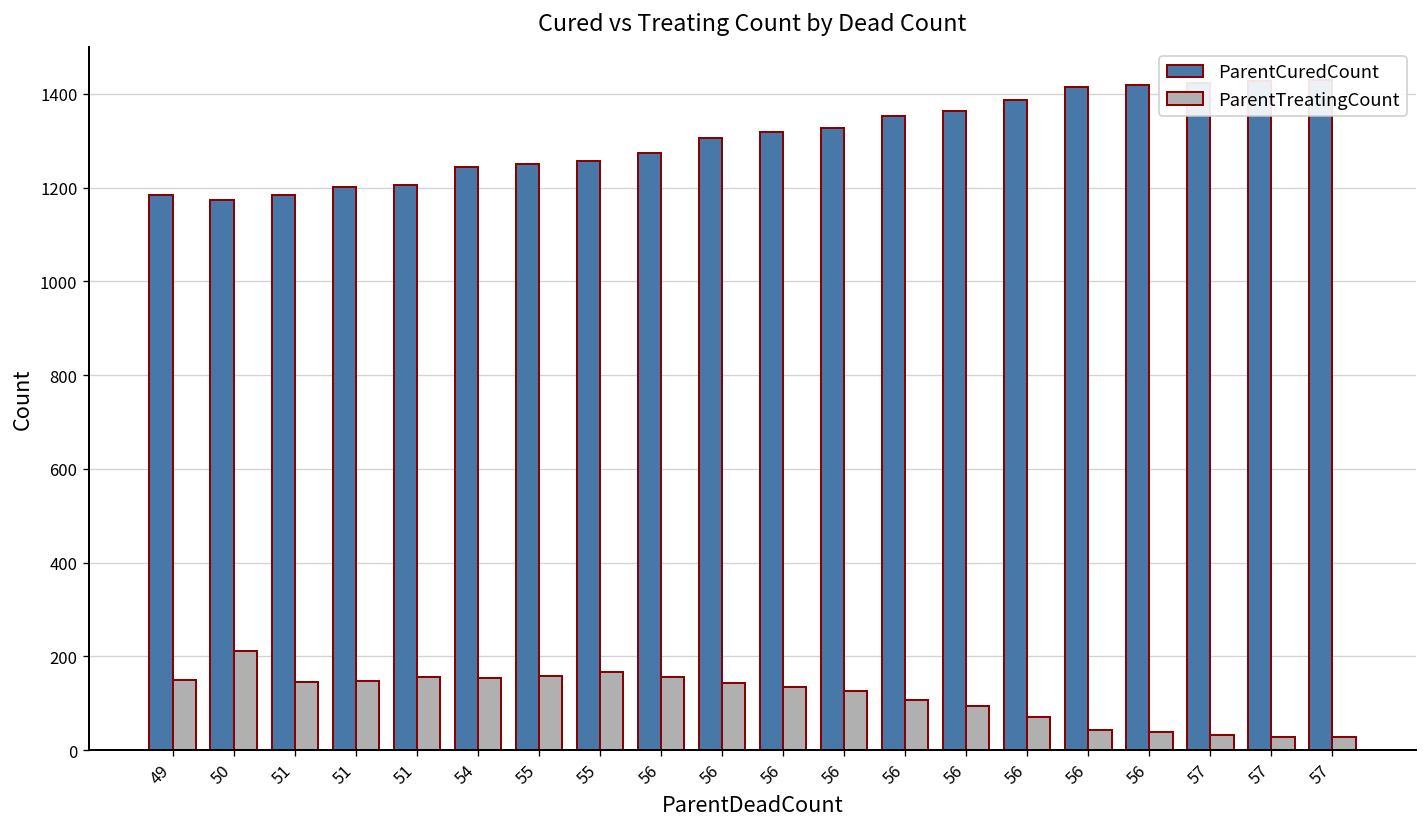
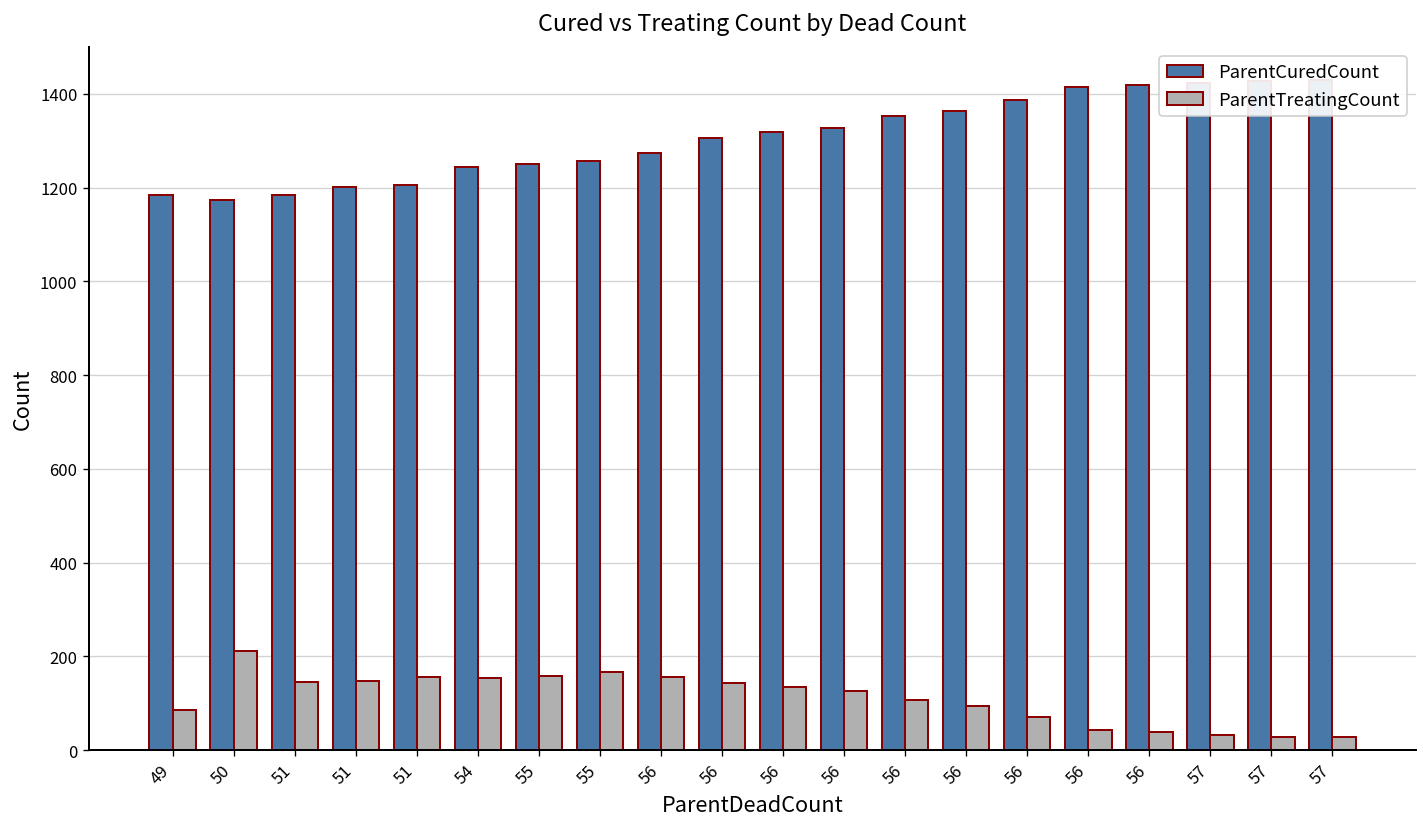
  {
    "ParentCuredCount": {
      "49": 1180,
      "50": 1170,
      "54": 1250
    },
    "ParentTreatingCount": {
-     "49": 150,
+     "49": 90,
      "50": 210,
      "54": 150
    }
  }
